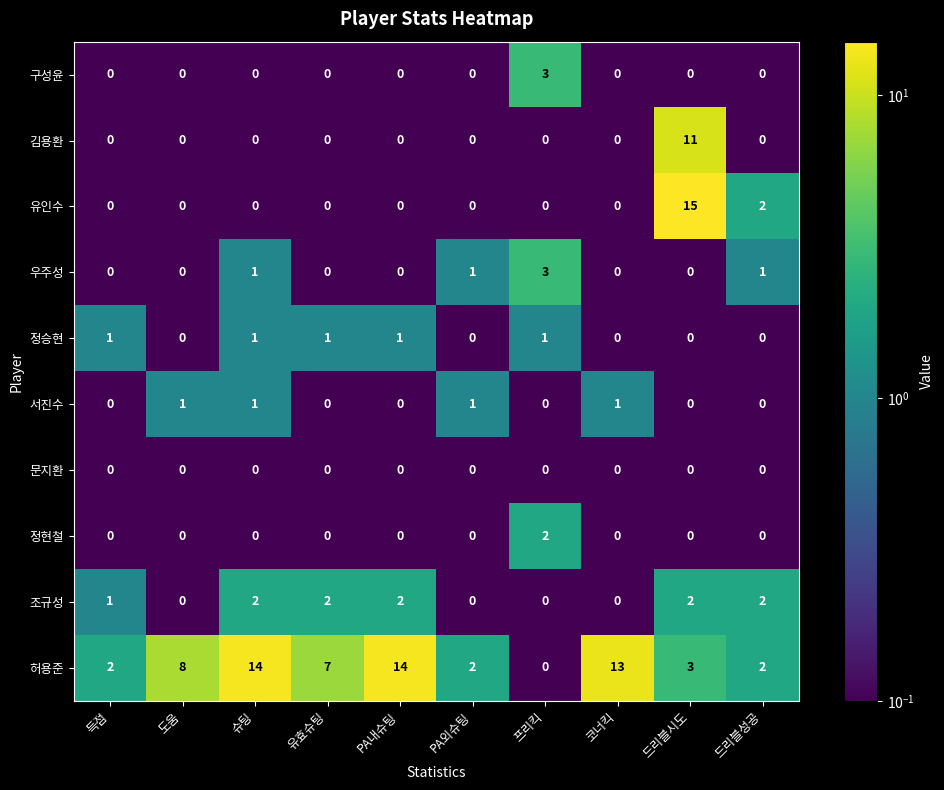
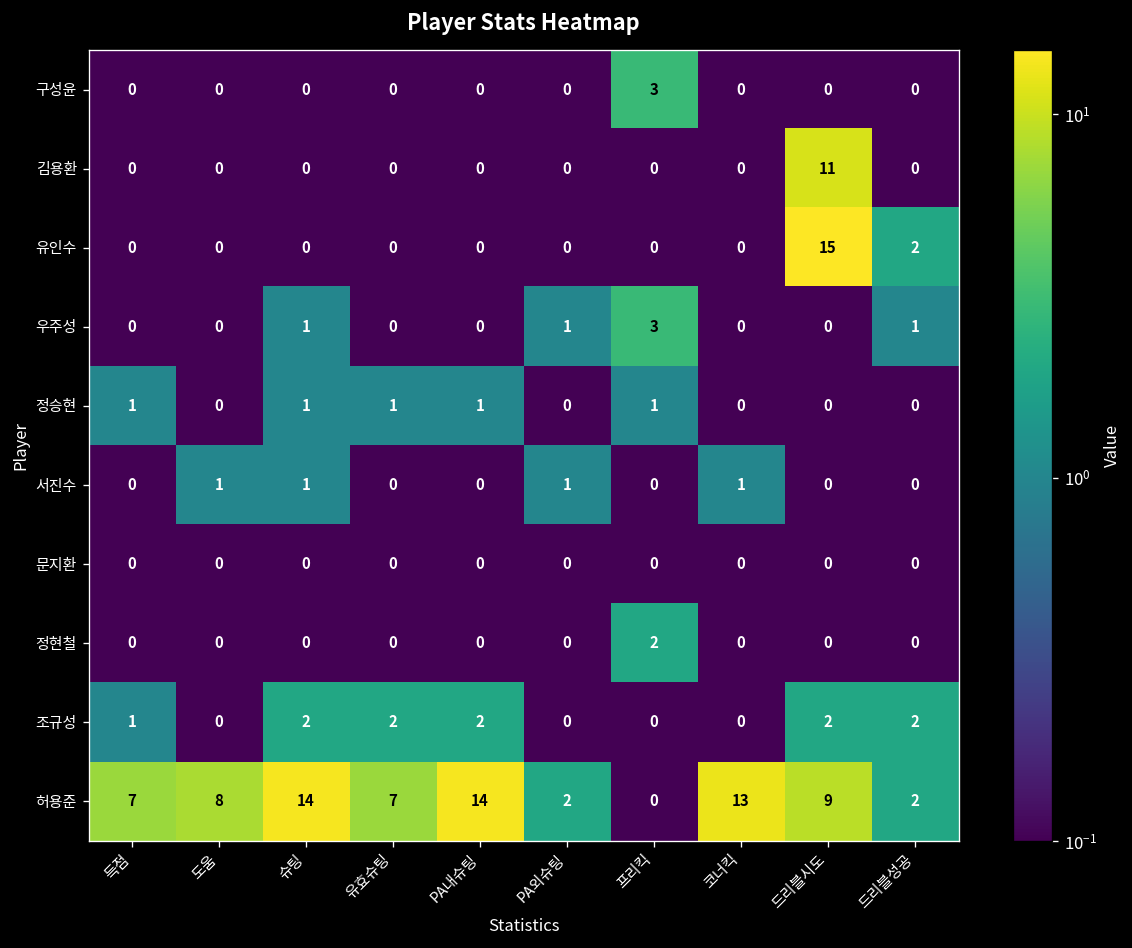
  {
    "구성윤": {
      "득점": 0,
      "도움": 0,
      "슈팅": 0,
      "유효슈팅": 0,
      "PA내슈팅": 0,
      "PA외슈팅": 0,
      "프리킥": 3,
      "코너킥": 0,
      "드리블시도": 0,
      "드리블성공": 0
    },
    "김용환": {
      "득점": 0,
      "도움": 0,
      "슈팅": 0,
      "유효슈팅": 0,
      "PA내슈팅": 0,
      "PA외슈팅": 0,
      "프리킥": 0,
      "코너킥": 0,
      "드리블시도": 11,
      "드리블성공": 0
    },
    "유인수": {
      "득점": 0,
      "도움": 0,
      "슈팅": 0,
      "유효슈팅": 0,
      "PA내슈팅": 0,
      "PA외슈팅": 0,
      "프리킥": 0,
      "코너킥": 0,
      "드리블시도": 15,
      "드리블성공": 2
    },
    "우주성": {
      "득점": 0,
      "도움": 0,
      "슈팅": 1,
      "유효슈팅": 0,
      "PA내슈팅": 0,
      "PA외슈팅": 1,
      "프리킥": 3,
      "코너킥": 0,
      "드리블시도": 0,
      "드리블성공": 1
    },
    "정승현": {
      "득점": 1,
      "도움": 0,
      "슈팅": 1,
      "유효슈팅": 1,
      "PA내슈팅": 1,
      "PA외슈팅": 0,
      "프리킥": 1,
      "코너킥": 0,
      "드리블시도": 0,
      "드리블성공": 0
    },
    "서진수": {
      "득점": 0,
      "도움": 1,
      "슈팅": 1,
      "유효슈팅": 0,
      "PA내슈팅": 0,
      "PA외슈팅": 1,
      "프리킥": 0,
      "코너킥": 1,
      "드리블시도": 0,
      "드리블성공": 0
    },
    "문지환": {
      "득점": 0,
      "도움": 0,
      "슈팅": 0,
      "유효슈팅": 0,
      "PA내슈팅": 0,
      "PA외슈팅": 0,
      "프리킥": 0,
      "코너킥": 0,
      "드리블시도": 0,
      "드리블성공": 0
    },
    "정현철": {
      "득점": 0,
      "도움": 0,
      "슈팅": 0,
      "유효슈팅": 0,
      "PA내슈팅": 0,
      "PA외슈팅": 0,
      "프리킥": 2,
      "코너킥": 0,
      "드리블시도": 0,
      "드리블성공": 0
    },
    "조규성": {
      "득점": 1,
      "도움": 0,
      "슈팅": 2,
      "유효슈팅": 2,
      "PA내슈팅": 2,
      "PA외슈팅": 0,
      "프리킥": 0,
      "코너킥": 0,
      "드리블시도": 2,
      "드리블성공": 2
    },
    "허용준": {
-     "득점": 2,
+     "득점": 7,
      "도움": 8,
      "슈팅": 14,
      "유효슈팅": 7,
      "PA내슈팅": 14,
      "PA외슈팅": 2,
      "프리킥": 0,
      "코너킥": 13,
-     "드리블시도": 3,
+     "드리블시도": 9,
      "드리블성공": 2
    }
  }
